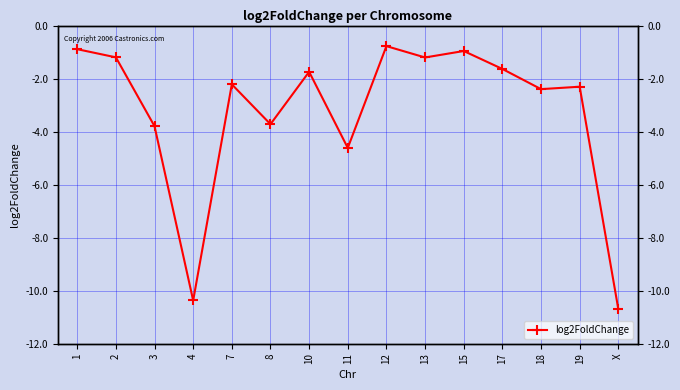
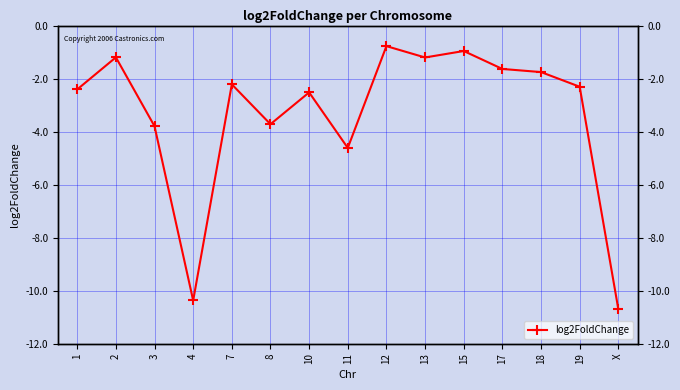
  {
-   "1": -0.9,
+   "1": -2.4,
    "2": -1.2,
    "3": -3.8,
    "4": -10.4,
    "7": -2.2,
    "8": -3.7,
-   "10": -1.7,
+   "10": -2.5,
    "11": -4.6,
    "12": -0.8,
    "13": -1.2,
    "15": -1.0,
    "17": -1.6,
-   "18": -2.4,
+   "18": -1.8,
    "19": -2.3,
    "X": -10.7
  }
